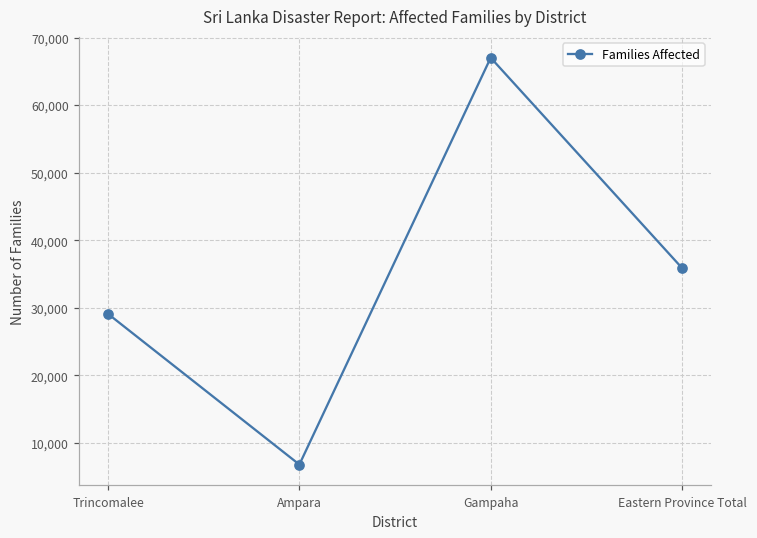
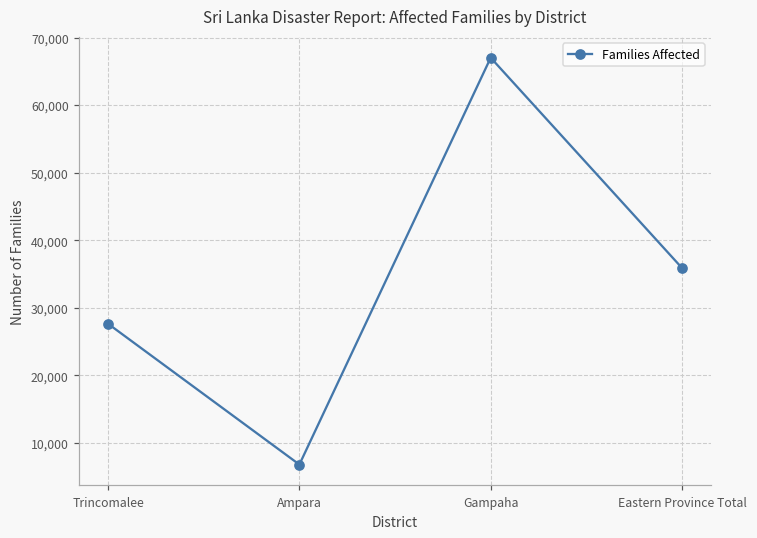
  {
-   "Trincomalee": "29,000",
+   "Trincomalee": "28,000",
    "Ampara": "7,000",
    "Gampaha": "67,000",
    "Eastern Province Total": "36,000"
  }
